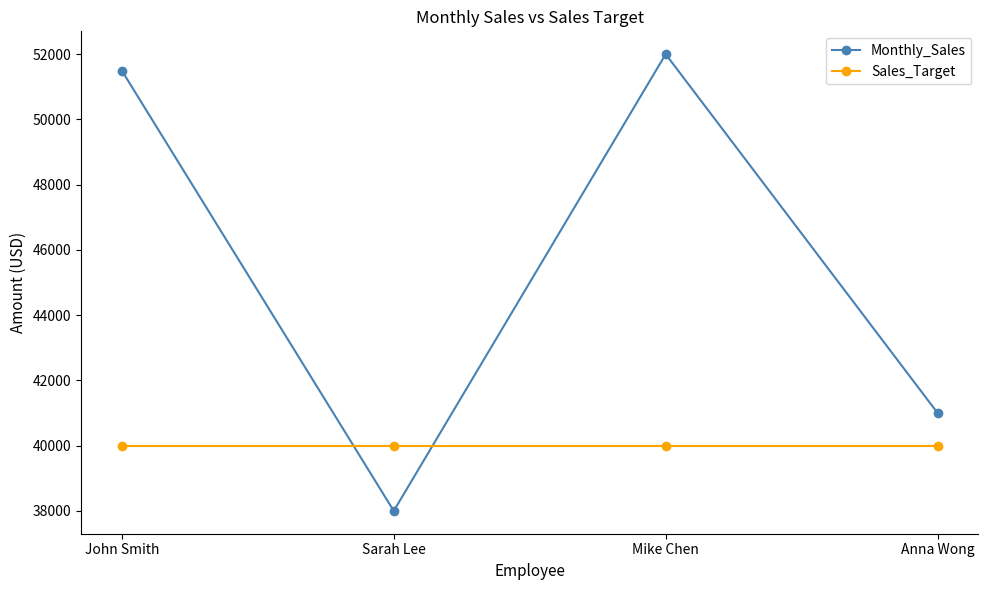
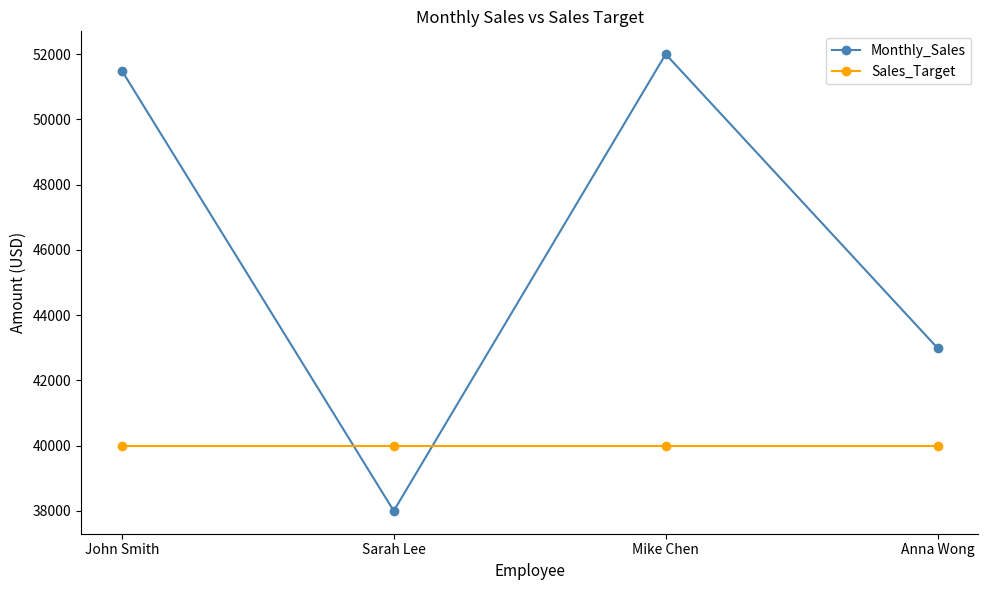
  {
    "Monthly_Sales": {
      "John Smith": 51500,
      "Sarah Lee": 38000,
      "Mike Chen": 52000,
-     "Anna Wong": 41000
+     "Anna Wong": 43000
    },
    "Sales_Target": {
      "John Smith": 40000,
      "Sarah Lee": 40000,
      "Mike Chen": 40000,
      "Anna Wong": 40000
    }
  }
